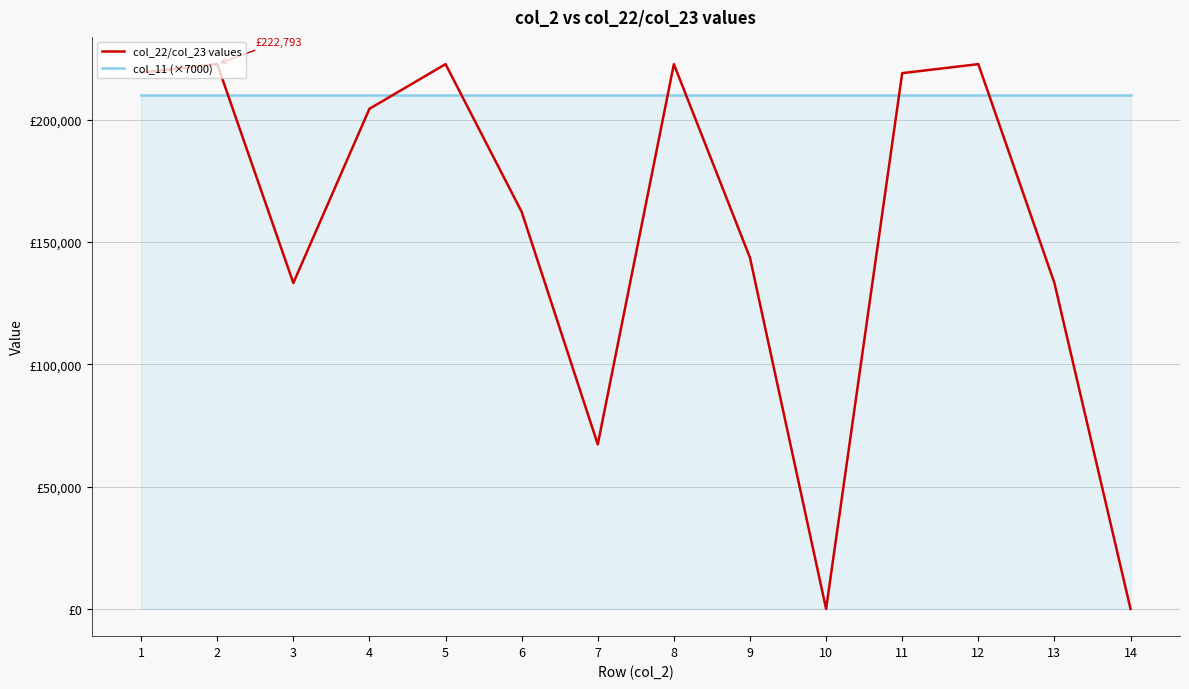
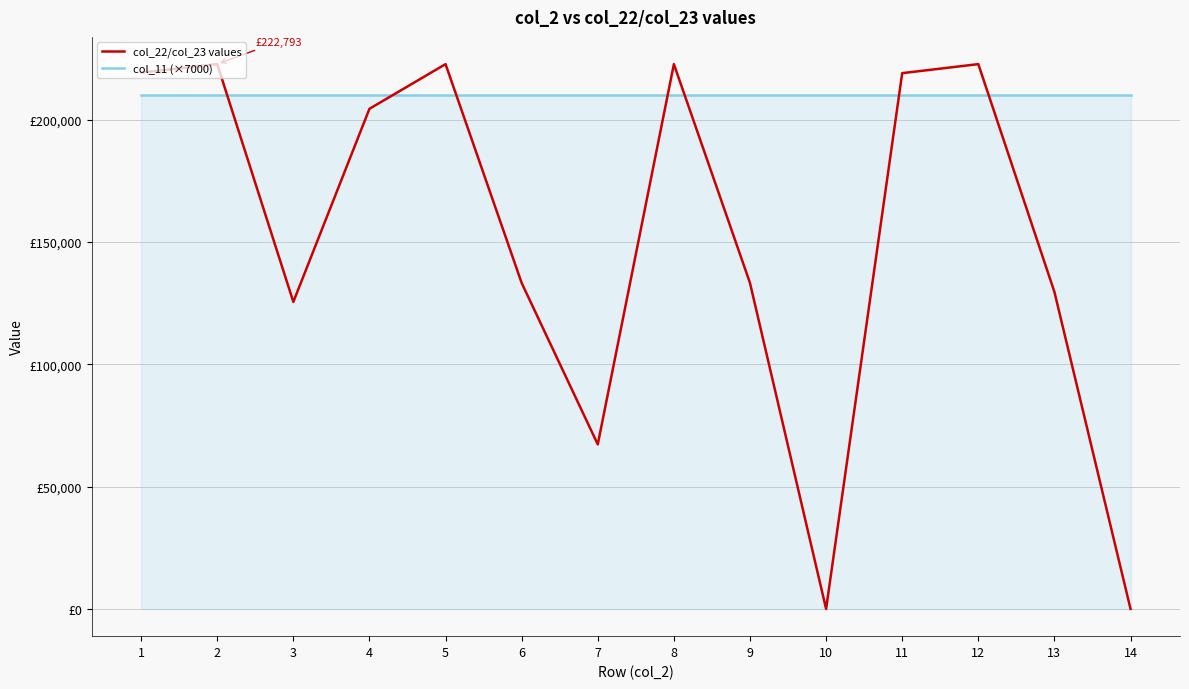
  {
    "col_22/col_23 values": {
-     "3": "£133,000",
+     "3": "£126,000",
      "4": "£205,000",
      "5": "£223,000",
-     "6": "£162,000",
+     "6": "£133,000",
      "7": "£67,000",
      "8": "£223,000",
-     "9": "£144,000",
+     "9": "£133,000",
      "10": "£0",
      "11": "£219,000",
      "12": "£223,000",
-     "13": "£133,000",
+     "13": "£130,000",
      "14": "£0"
    },
    "col_11 (×7000)": {
      "1": "£210,000",
      "2": "£210,000",
      "3": "£210,000",
      "4": "£210,000",
      "5": "£210,000",
      "6": "£210,000",
      "7": "£210,000",
      "8": "£210,000",
      "9": "£210,000",
      "10": "£210,000",
      "11": "£210,000",
      "12": "£210,000",
      "13": "£210,000",
      "14": "£210,000"
    }
  }
